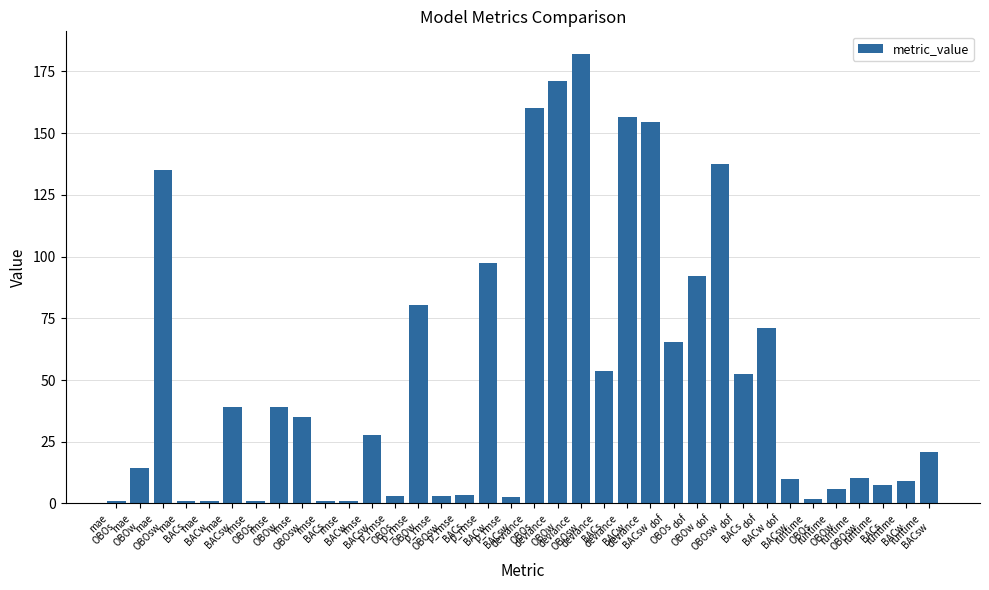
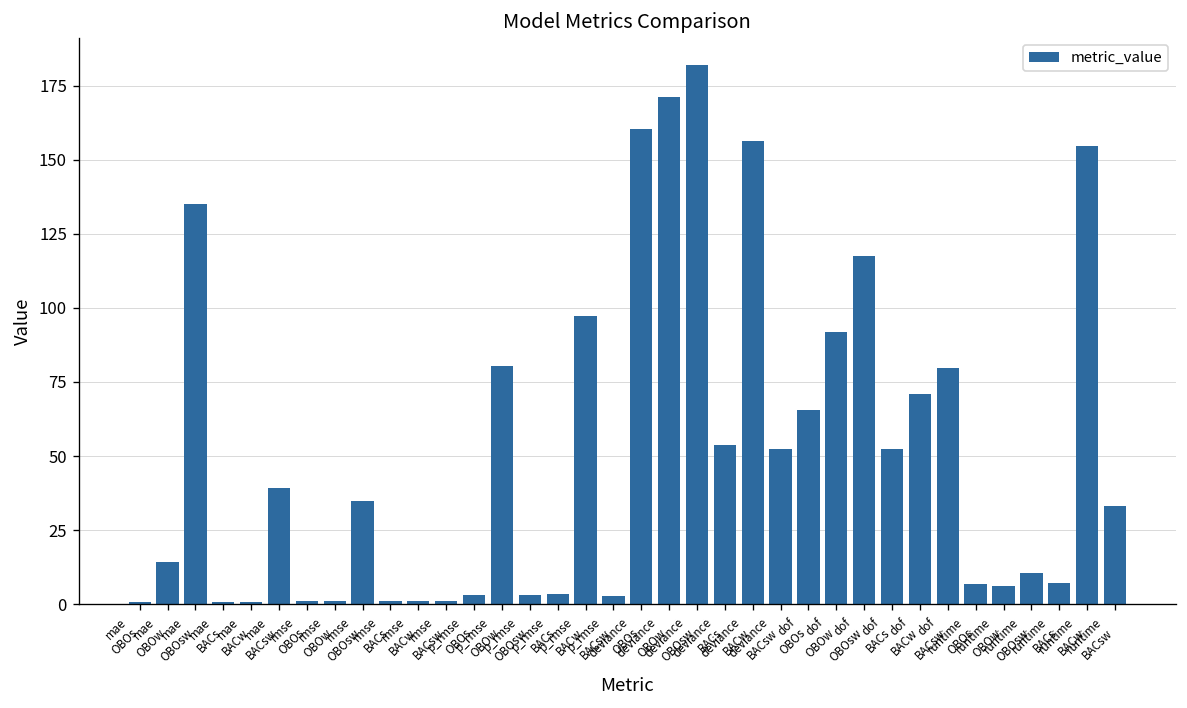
  {
    "mae OBOw": 14,
    "mae OBOsw": 135,
    "mae BACsw": 39,
    "rmse OBOs": 1,
-   "rmse OBOw": 39,
+   "rmse OBOw": 1,
    "rmse OBOsw": 35,
    "rmse BACs": 1,
    "rmse BACw": 1,
-   "rmse BACsw": 28,
+   "rmse BACsw": 1,
    "p_rmse OBOs": 3,
    "p_rmse OBOw": 80,
    "p_rmse OBOsw": 3,
    "p_rmse BACs": 3,
    "p_rmse BACw": 97,
    "p_rmse BACsw": 3,
    "deviance OBOs": 160,
    "deviance OBOw": 171,
    "deviance OBOsw": 182,
    "deviance BACs": 54,
    "deviance BACw": 156,
-   "deviance BACsw": 155,
+   "deviance BACsw": 52,
    "dof OBOs": 65,
    "dof OBOw": 92,
-   "dof OBOsw": 138,
+   "dof OBOsw": 117,
    "dof BACs": 53,
    "dof BACw": 71,
-   "dof BACsw": 10,
-   "runtime OBOs": 2,
+   "dof BACsw": 80,
+   "runtime OBOs": 7,
    "runtime OBOw": 6,
    "runtime OBOsw": 10,
    "runtime BACs": 7,
-   "runtime BACw": 9,
-   "runtime BACsw": 21
+   "runtime BACw": 155,
+   "runtime BACsw": 33
  }
